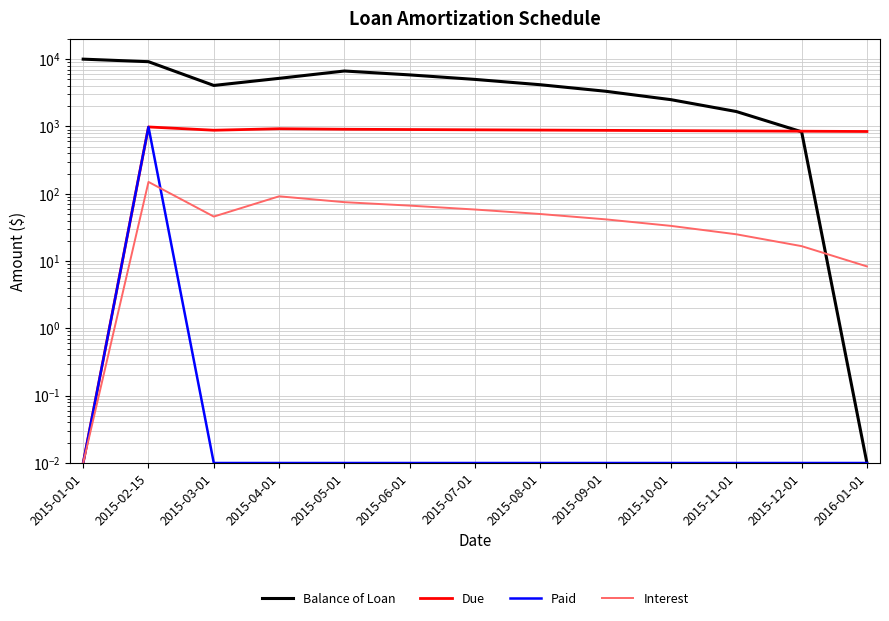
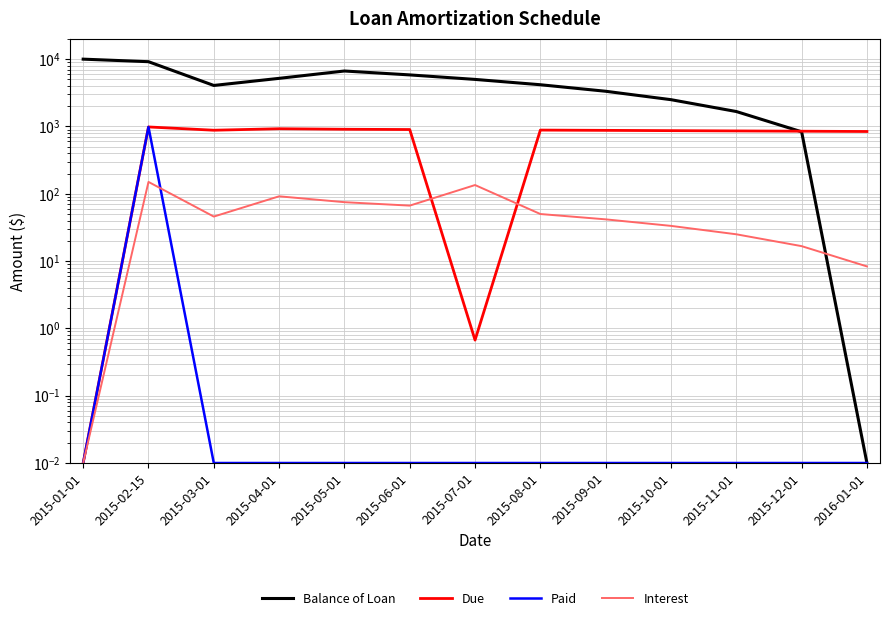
  {
    "Balance of Loan": {
      "2015-01-01": 10000,
      "2015-02-15": 9000,
      "2015-03-01": 4000,
      "2015-04-01": 5000,
      "2015-05-01": 7000,
      "2015-06-01": 6000,
      "2015-07-01": 5000,
      "2015-08-01": 4000,
      "2015-09-01": 3000,
      "2015-10-01": 2500,
      "2015-11-01": 1700
    },
    "Due": {
      "2015-03-01": 900,
      "2015-04-01": 900,
      "2015-05-01": 900,
      "2015-06-01": 900,
-     "2015-07-01": 900,
+     "2015-07-01": 0.7,
      "2015-08-01": 900,
      "2015-09-01": 900,
      "2015-10-01": 900,
      "2015-11-01": 900,
      "2016-01-01": 800
    },
    "Paid": {
      "2015-03-01": 0.010,
      "2015-04-01": 0.010,
      "2015-05-01": 0.010,
      "2015-06-01": 0.010,
      "2015-07-01": 0.010,
      "2015-08-01": 0.010,
      "2015-09-01": 0.010,
      "2015-10-01": 0.010,
      "2015-11-01": 0.010,
      "2015-12-01": 0.010
    },
    "Interest": {
      "2015-02-15": 150,
      "2015-03-01": 50,
      "2015-04-01": 90,
      "2015-05-01": 80,
      "2015-06-01": 70,
-     "2015-07-01": 60,
+     "2015-07-01": 130,
      "2015-08-01": 50,
      "2015-09-01": 40,
      "2015-10-01": 30,
      "2015-11-01": 25,
      "2015-12-01": 17,
      "2016-01-01": 8
    }
  }
